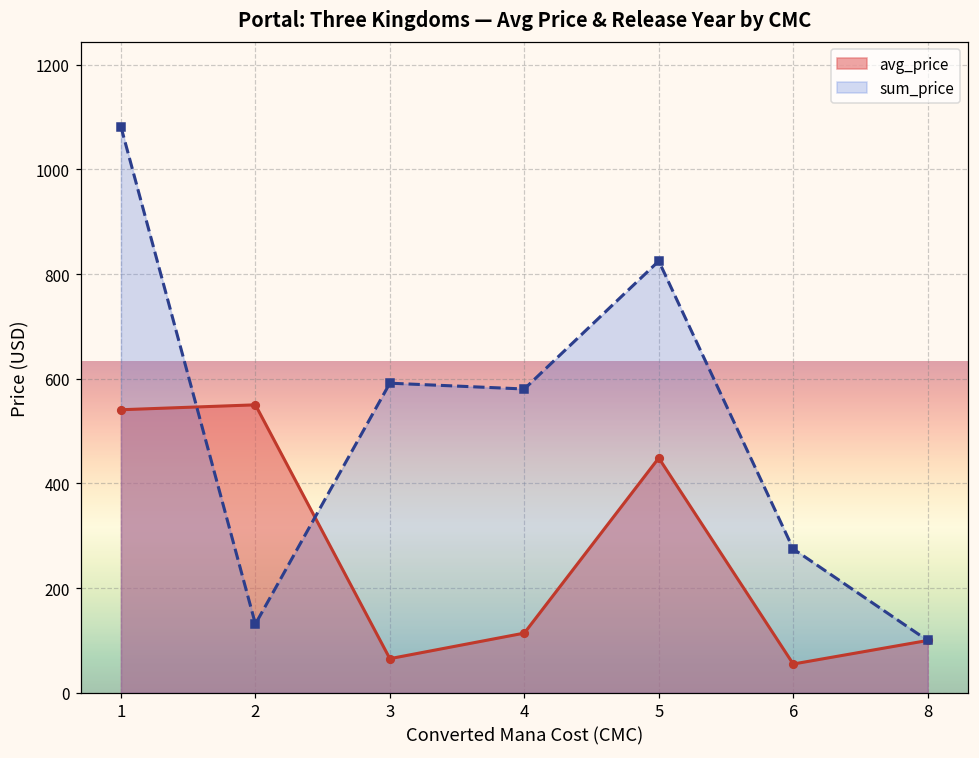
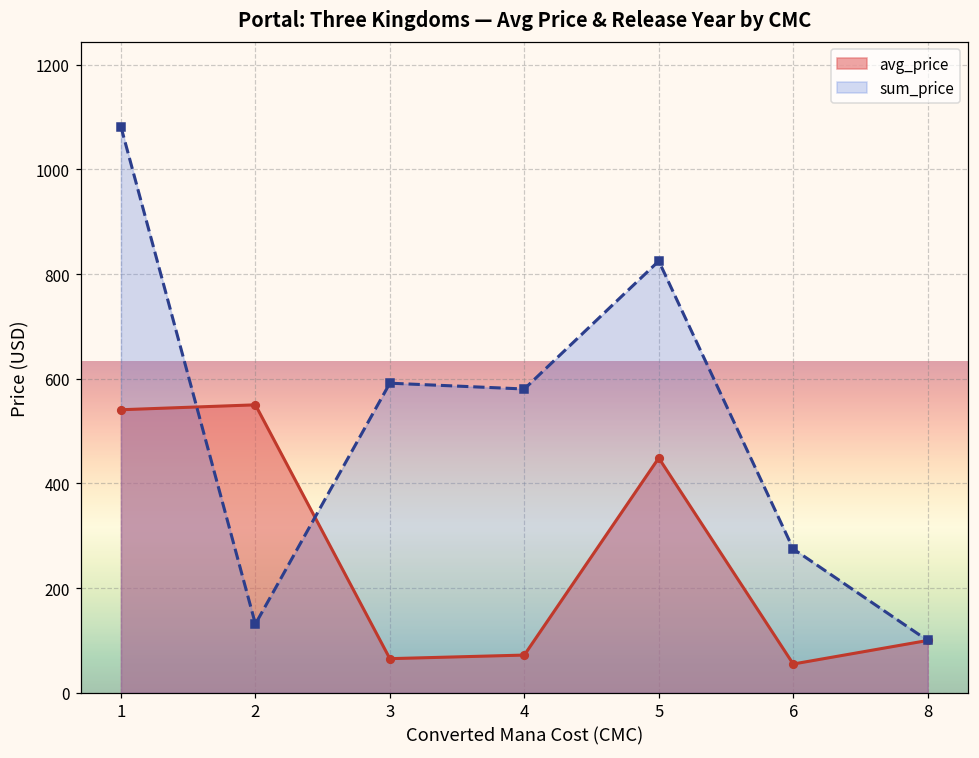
  {
    "avg_price": {
      "1": 540,
      "2": 550,
      "3": 70,
-     "4": 110,
+     "4": 70,
      "5": 450,
      "6": 50
    },
    "sum_price": {
      "1": 1080,
      "2": 130,
      "3": 590,
      "4": 580,
      "5": 820,
      "6": 270
    }
  }
